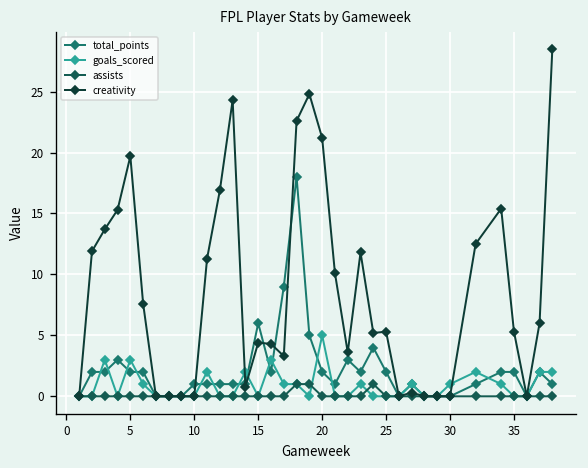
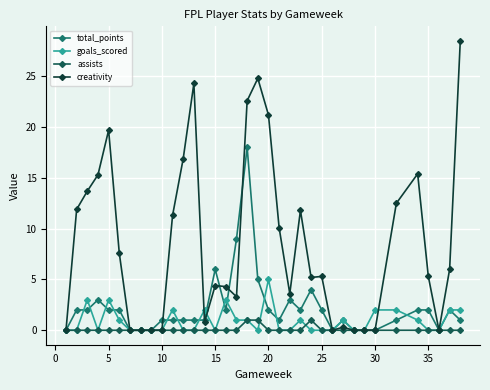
  {
    "goals_scored": {
      "5": 3,
      "20": 5,
-     "30": 1
+     "30": 2
    }
  }
